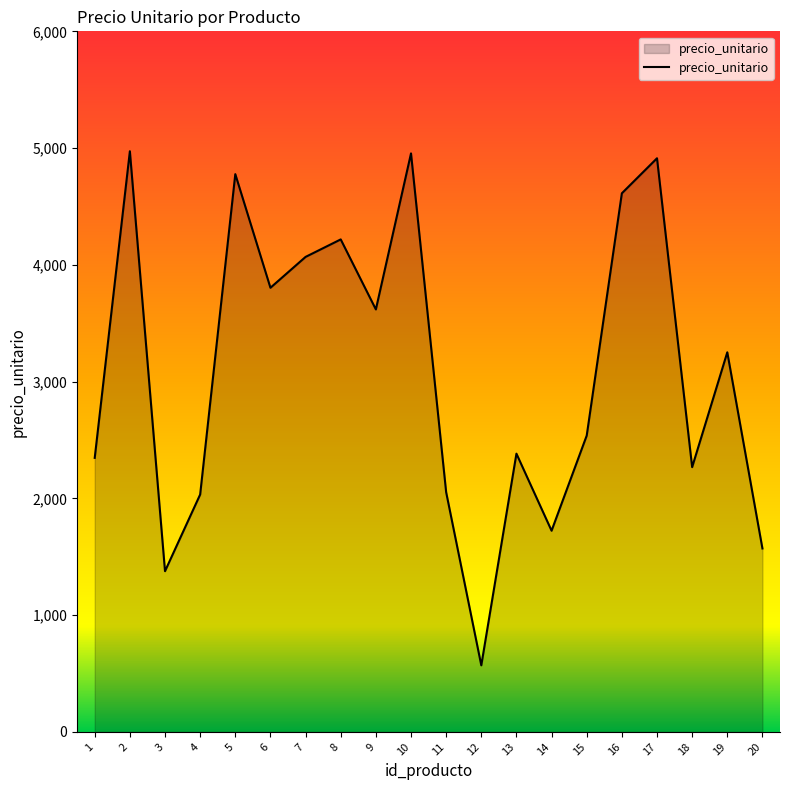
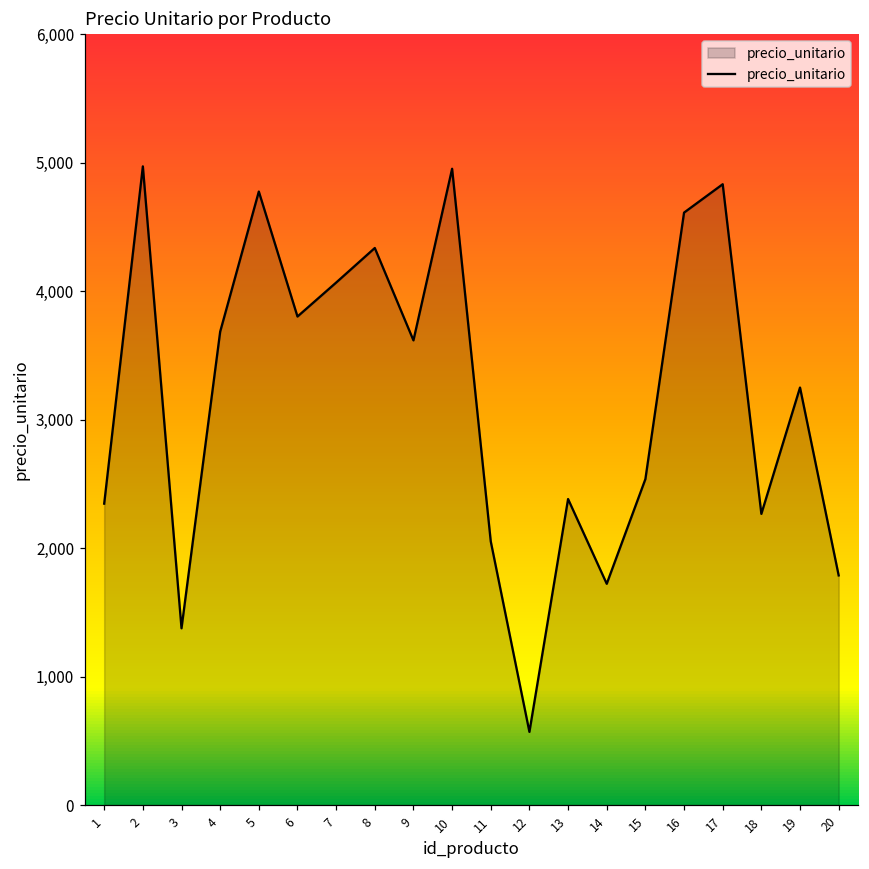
  {
    "1": "2,350",
    "2": "4,970",
    "3": "1,380",
-   "4": "2,030",
+   "4": "3,690",
    "5": "4,780",
    "6": "3,800",
    "7": "4,070",
-   "8": "4,220",
+   "8": "4,340",
    "9": "3,620",
    "10": "4,950",
    "11": "2,050",
    "12": "570",
    "13": "2,380",
    "14": "1,720",
    "15": "2,540",
    "16": "4,610",
-   "17": "4,910",
+   "17": "4,830",
    "18": "2,270",
    "19": "3,250",
-   "20": "1,570"
+   "20": "1,790"
  }
